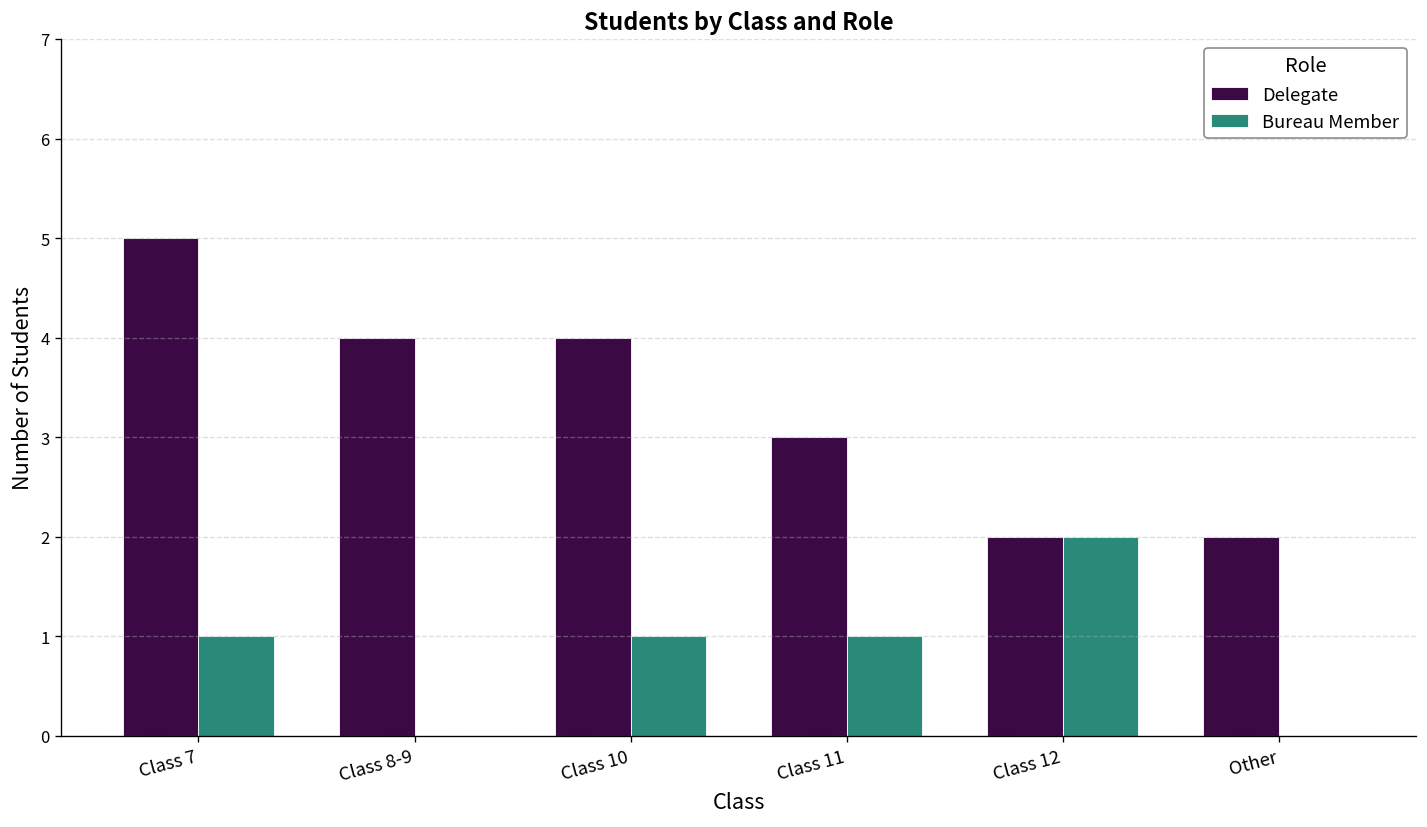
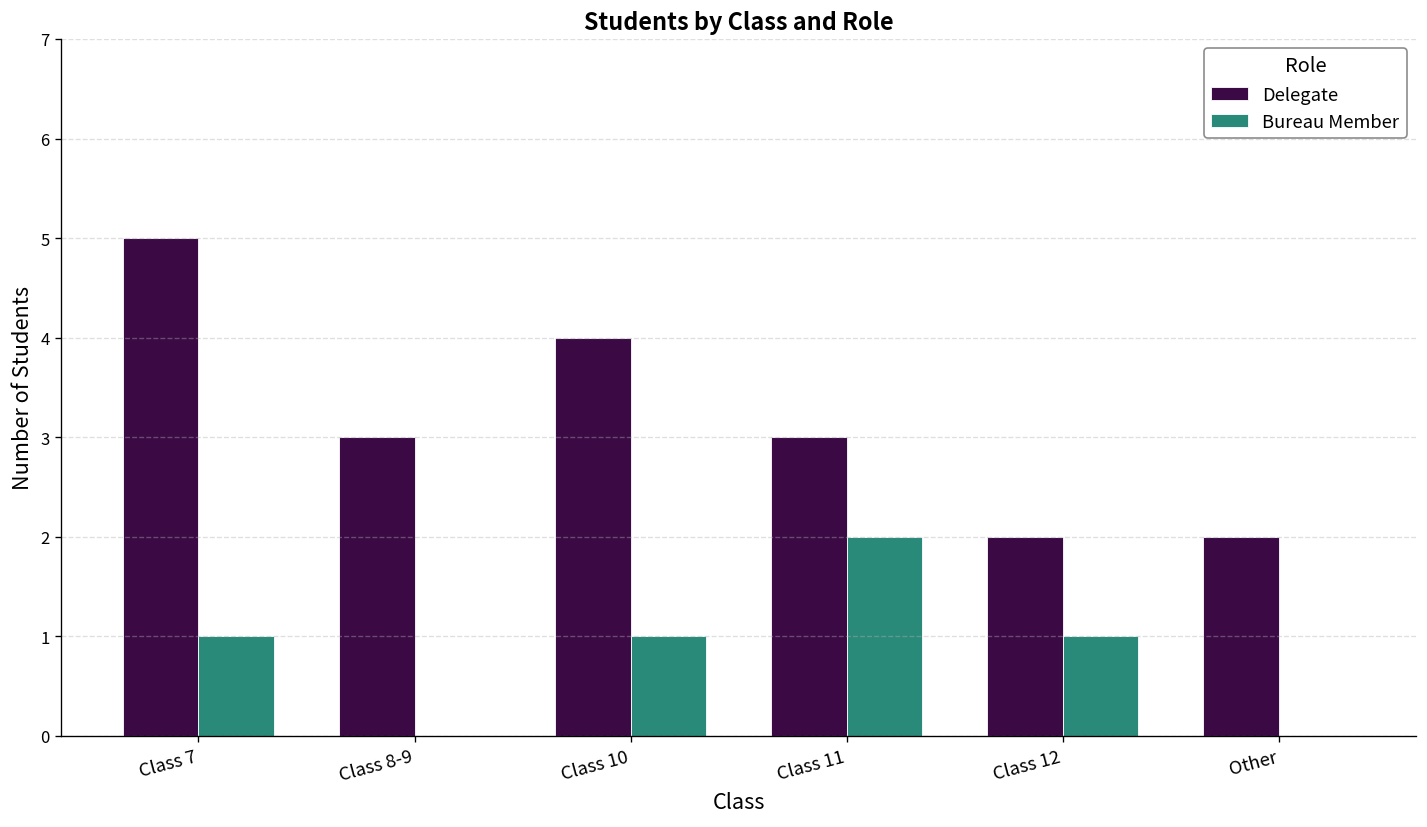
  {
    "Delegate": {
      "Class 7": 5,
-     "Class 8-9": 4,
+     "Class 8-9": 3,
      "Class 10": 4,
      "Class 11": 3,
      "Class 12": 2,
      "Other": 2
    },
    "Bureau Member": {
      "Class 7": 1,
      "Class 8-9": 0,
      "Class 10": 1,
-     "Class 11": 1,
-     "Class 12": 2,
+     "Class 11": 2,
+     "Class 12": 1,
      "Other": 0
    }
  }
